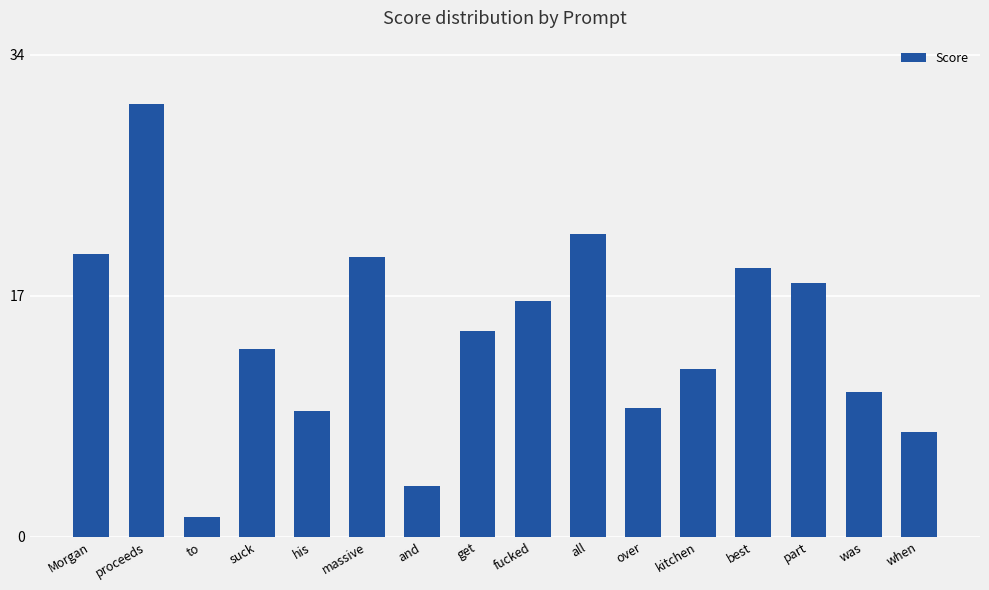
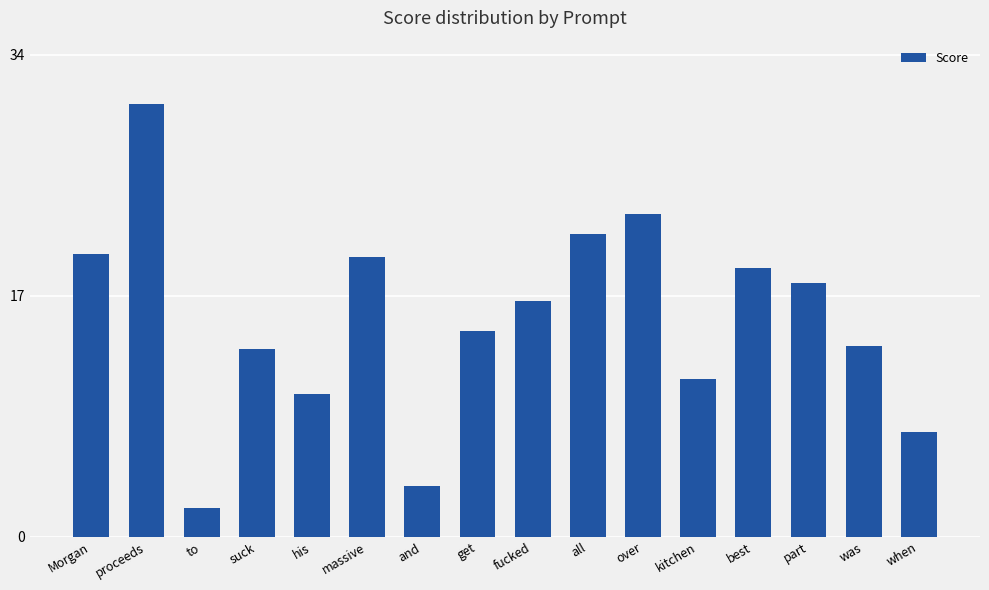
  {
    "Morgan": 20.0,
    "proceeds": 30.6,
-   "to": 1.4,
+   "to": 2.0,
    "suck": 13.2,
-   "his": 8.9,
+   "his": 10.1,
    "massive": 19.8,
    "and": 3.6,
    "get": 14.5,
    "fucked": 16.6,
    "all": 21.4,
-   "over": 9.1,
-   "kitchen": 11.9,
+   "over": 22.8,
+   "kitchen": 11.2,
    "best": 19.0,
    "part": 17.9,
-   "was": 10.3,
+   "was": 13.5,
    "when": 7.4
  }
